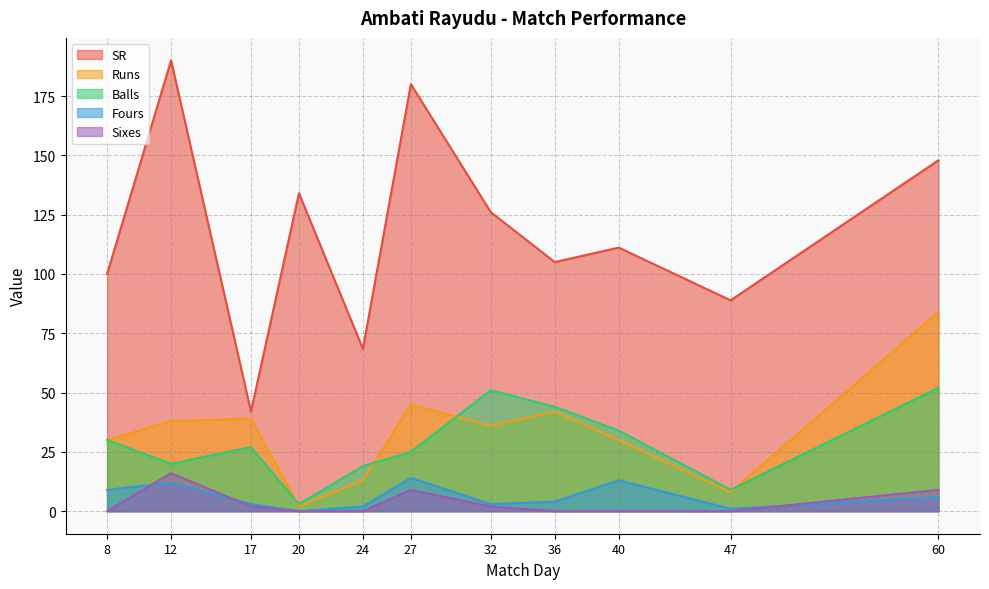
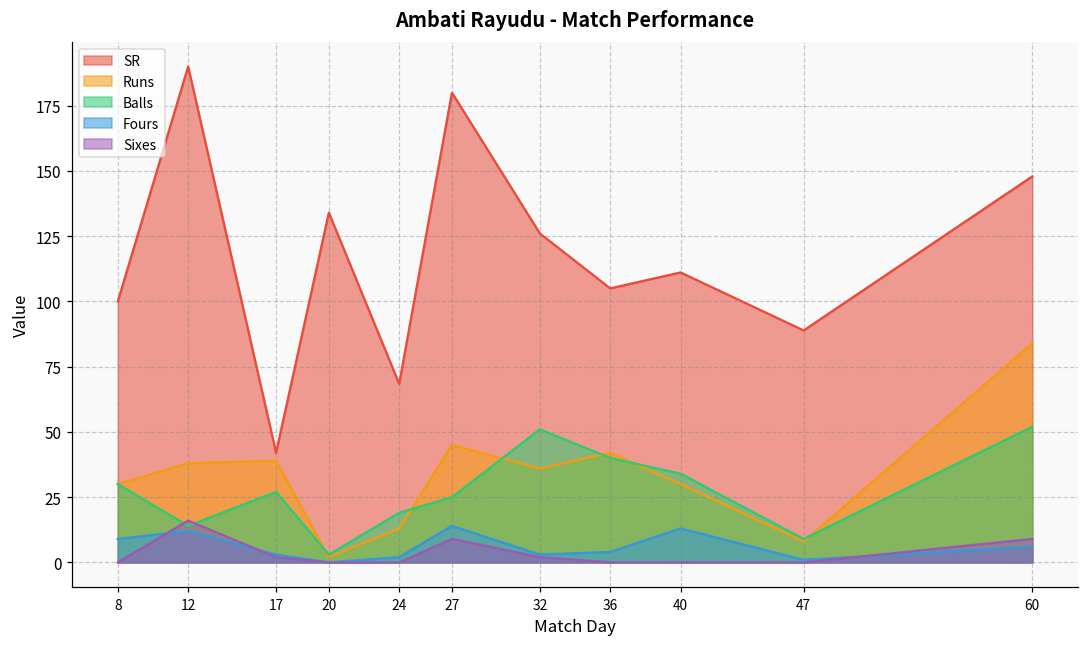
  {
    "SR": {
      "8": 100,
      "12": 190,
      "17": 42,
      "20": 134,
      "24": 68,
      "27": 180,
      "32": 126,
      "36": 105,
      "40": 111,
      "47": 89,
      "60": 148
    },
    "Runs": {
      "12": 38,
      "17": 39,
      "24": 13,
      "27": 45,
      "32": 36,
      "36": 42,
      "40": 30,
      "60": 84
    },
    "Balls": {
-     "12": 20,
+     "12": 14,
      "17": 27,
      "24": 19,
      "27": 25,
      "32": 51,
-     "36": 44,
+     "36": 40,
      "40": 34,
      "60": 52
    },
    "Fours": {
      "8": 9,
      "12": 12,
      "24": 2,
      "27": 14,
      "36": 4,
      "40": 13,
      "60": 6
    },
    "Sixes": {
      "8": 0,
      "12": 16,
      "24": 0,
      "27": 9,
      "36": 0,
      "40": 0,
      "60": 9
    }
  }
